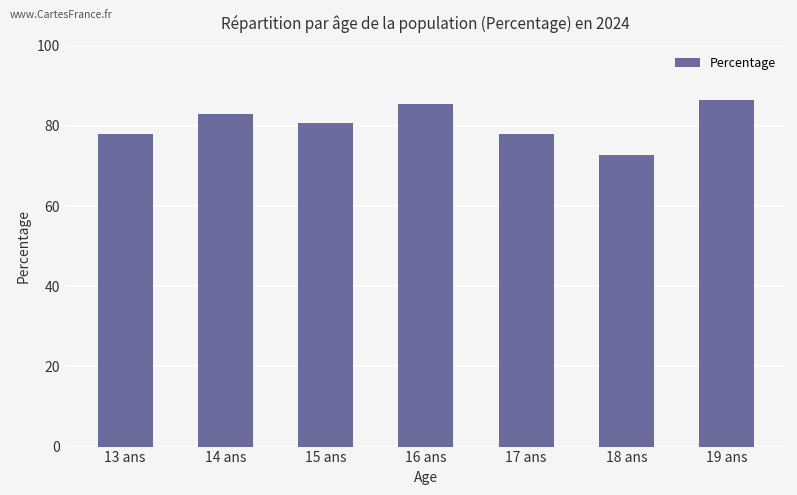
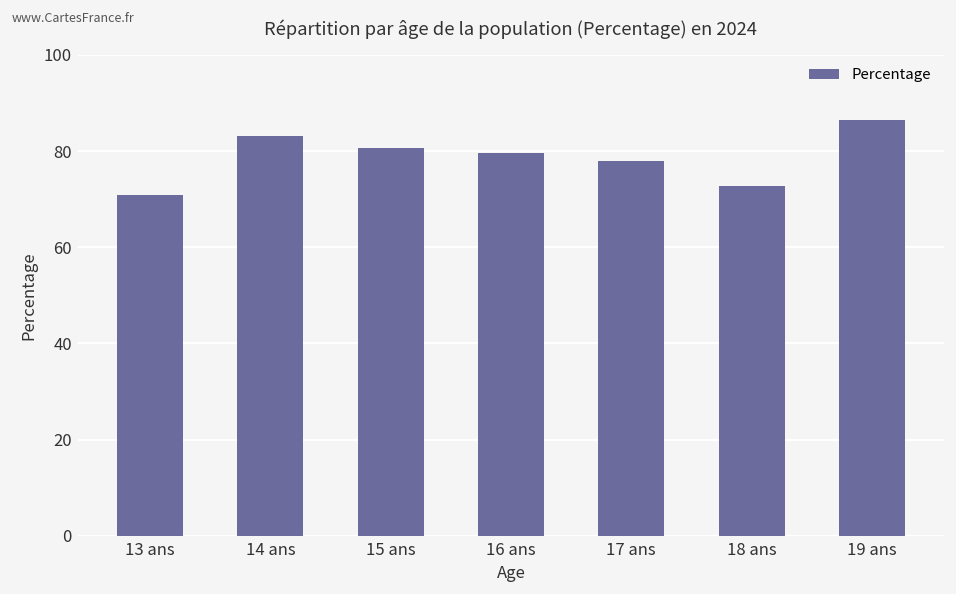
  {
-   "13 ans": 78,
+   "13 ans": 71,
    "14 ans": 83,
    "15 ans": 81,
-   "16 ans": 85,
+   "16 ans": 80,
    "17 ans": 78,
    "18 ans": 73,
    "19 ans": 87
  }
